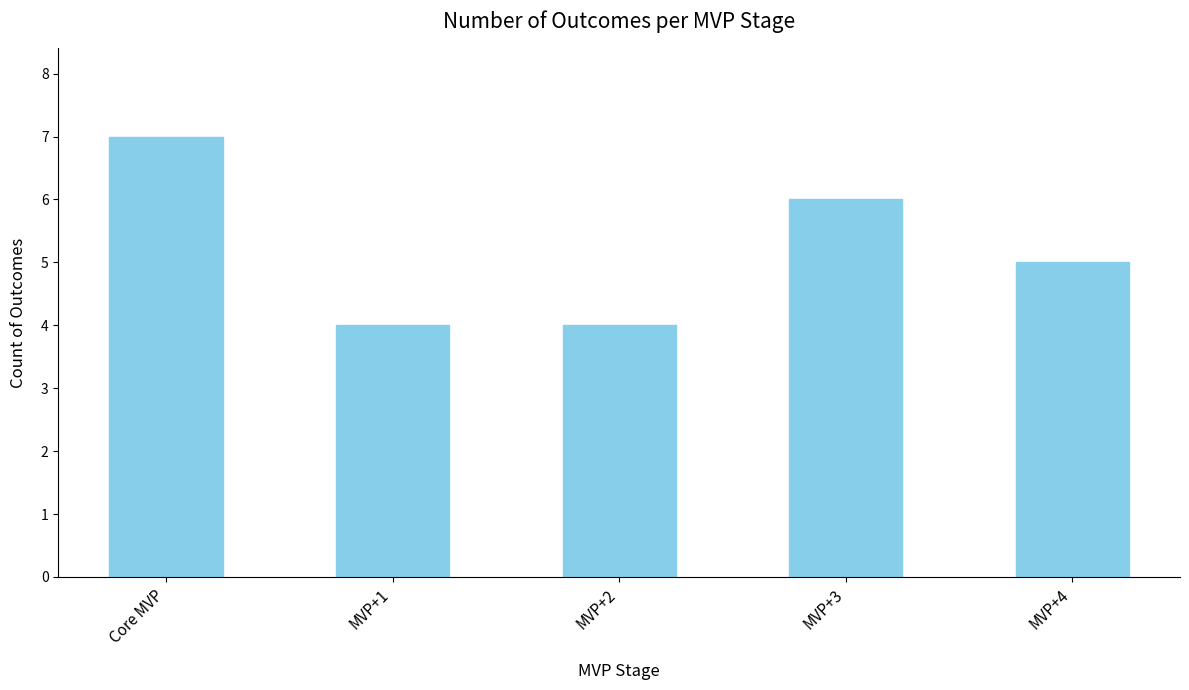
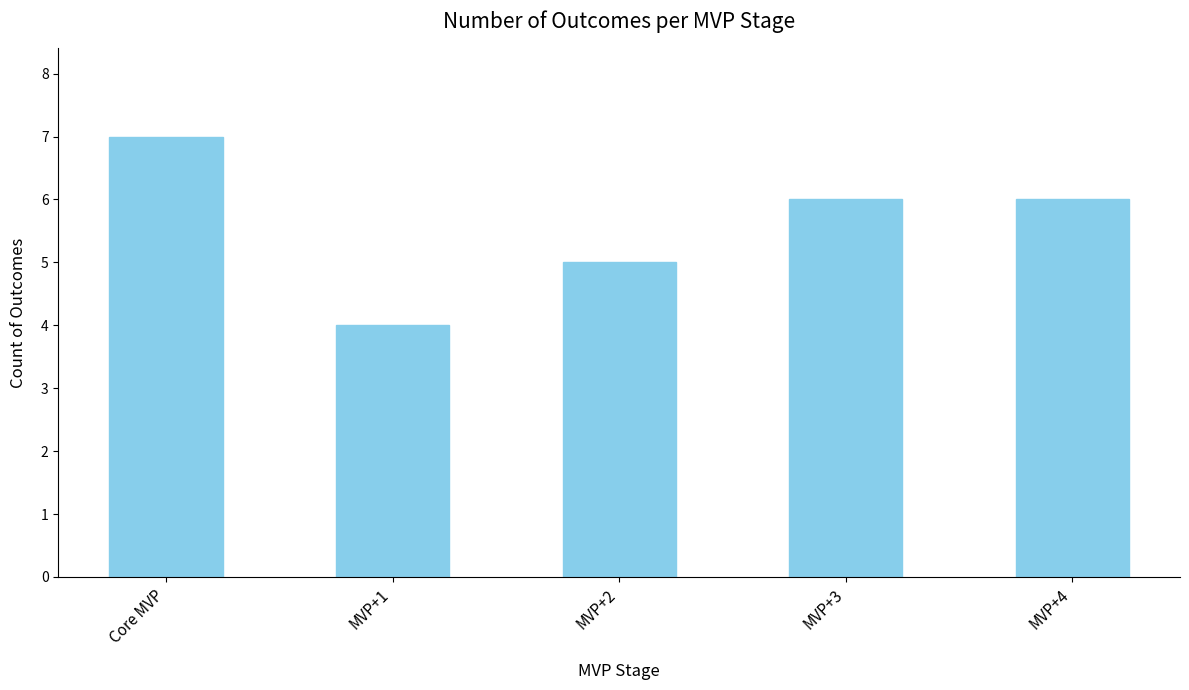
  {
    "Core MVP": 7,
    "MVP+1": 4,
-   "MVP+2": 4,
+   "MVP+2": 5,
    "MVP+3": 6,
-   "MVP+4": 5
+   "MVP+4": 6
  }
